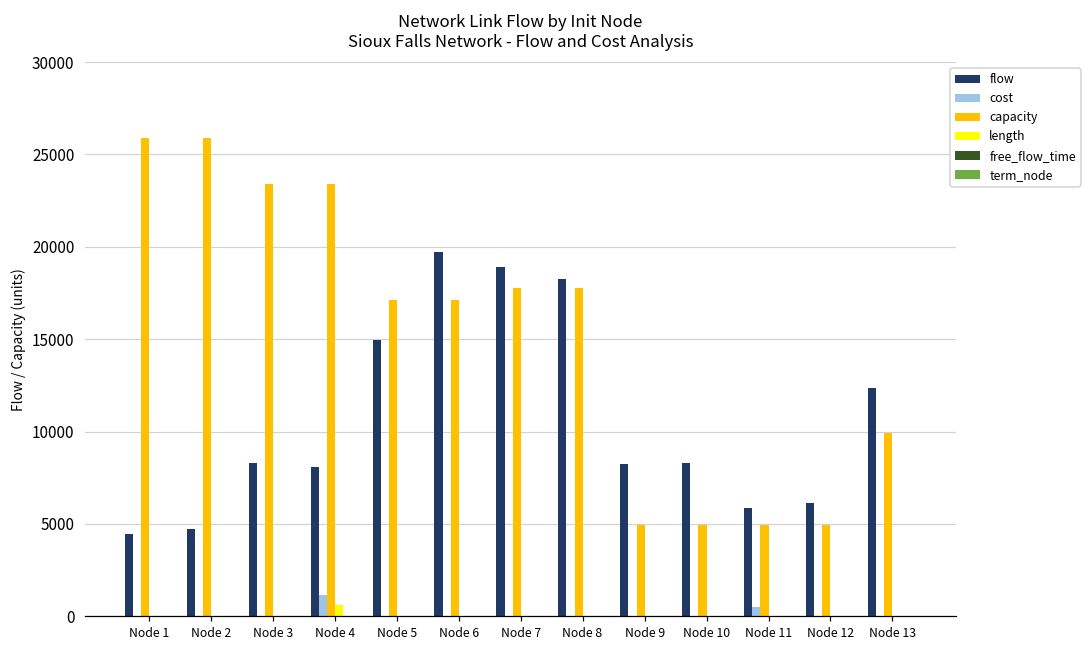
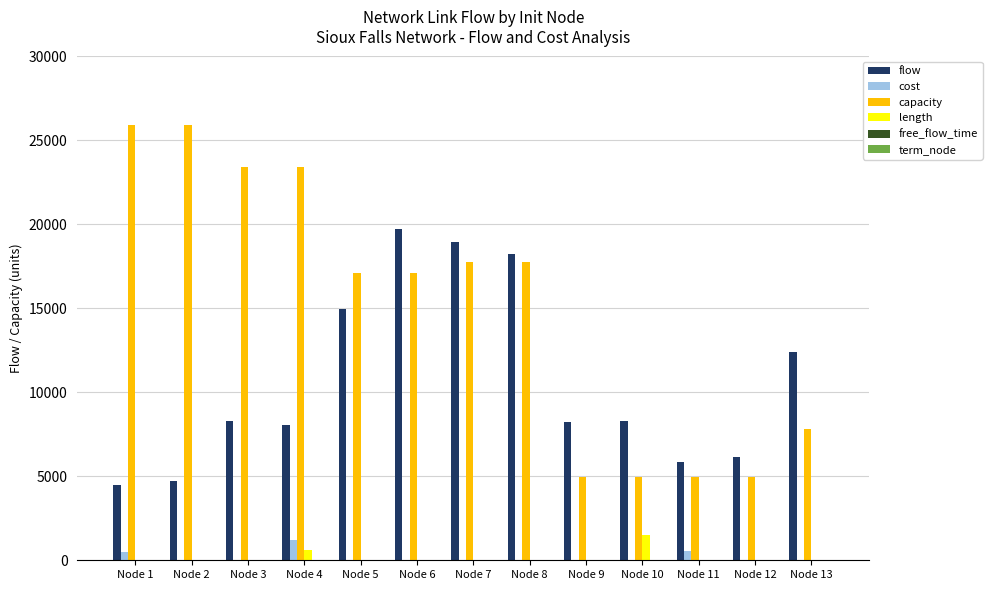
  {
    "flow": {
      "Node 1": 4500,
      "Node 2": 4700,
      "Node 3": 8300,
      "Node 4": 8100,
      "Node 5": 15000,
      "Node 6": 19700,
      "Node 7": 18900,
      "Node 8": 18200,
      "Node 9": 8300,
      "Node 10": 8300,
      "Node 11": 5900,
      "Node 12": 6100,
      "Node 13": 12400
    },
    "cost": {
-     "Node 1": 0,
+     "Node 1": 500,
      "Node 4": 1200,
      "Node 11": 500
    },
    "capacity": {
      "Node 1": 25900,
      "Node 2": 25900,
      "Node 3": 23400,
      "Node 4": 23400,
      "Node 5": 17100,
      "Node 6": 17100,
      "Node 7": 17800,
      "Node 8": 17800,
      "Node 9": 4900,
      "Node 10": 4900,
      "Node 11": 5000,
      "Node 12": 5000,
-     "Node 13": 9900
+     "Node 13": 7800
    },
    "length": {
      "Node 4": 600,
-     "Node 10": 0
+     "Node 10": 1500
    }
  }
